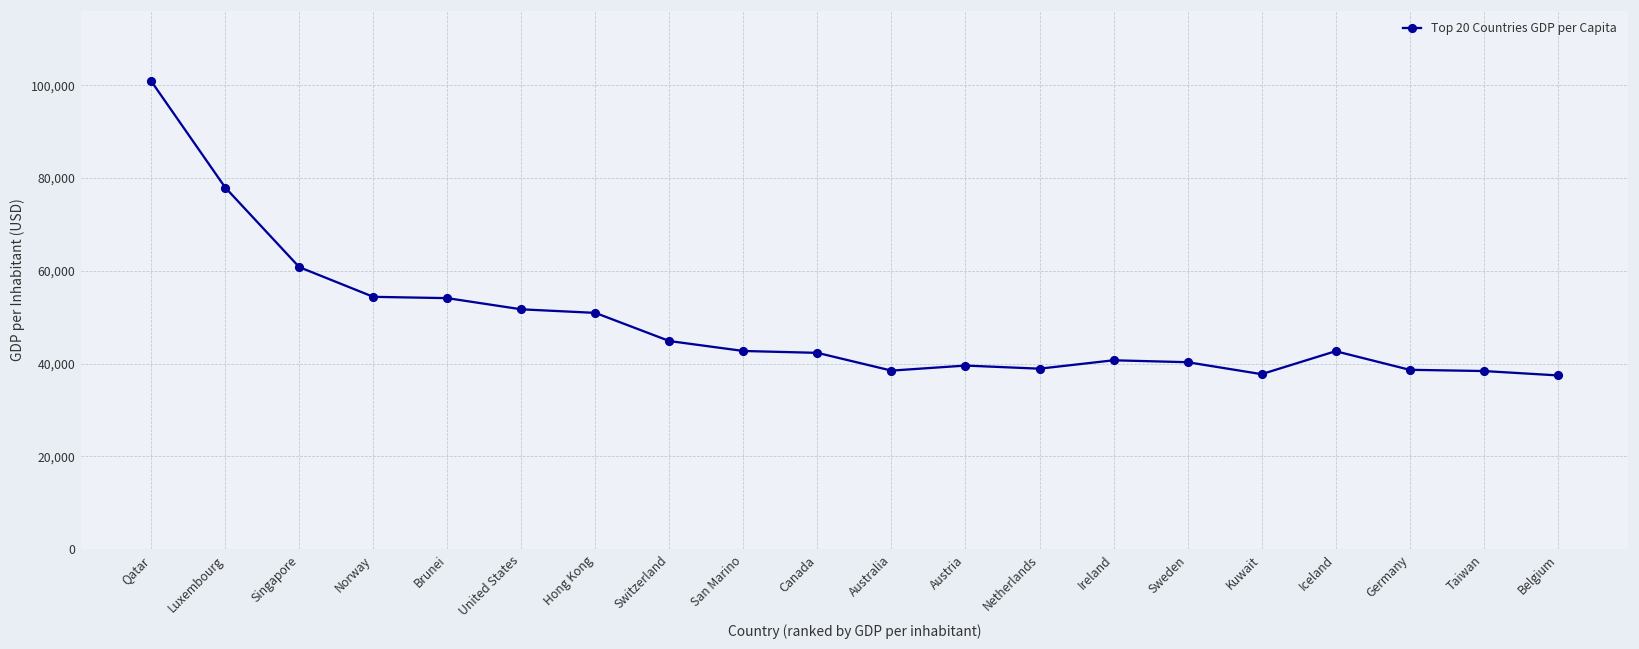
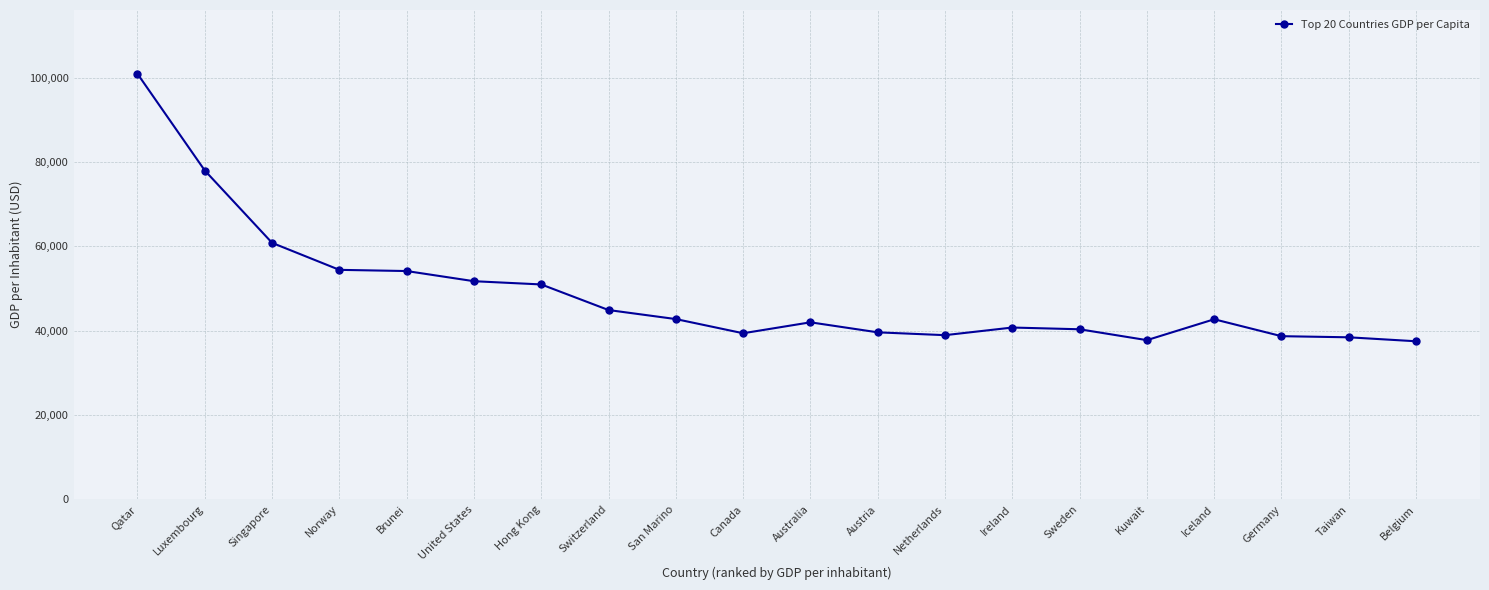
  {
    "Qatar": "101,000",
    "Luxembourg": "78,000",
    "Singapore": "61,000",
    "Norway": "54,000",
    "Brunei": "54,000",
    "United States": "52,000",
    "Hong Kong": "51,000",
    "Switzerland": "45,000",
    "San Marino": "43,000",
-   "Canada": "42,000",
-   "Australia": "38,000",
+   "Canada": "39,000",
+   "Australia": "42,000",
    "Austria": "40,000",
    "Netherlands": "39,000",
    "Ireland": "41,000",
    "Sweden": "40,000",
    "Kuwait": "38,000",
    "Iceland": "43,000",
    "Germany": "39,000",
    "Taiwan": "38,000",
    "Belgium": "37,000"
  }
